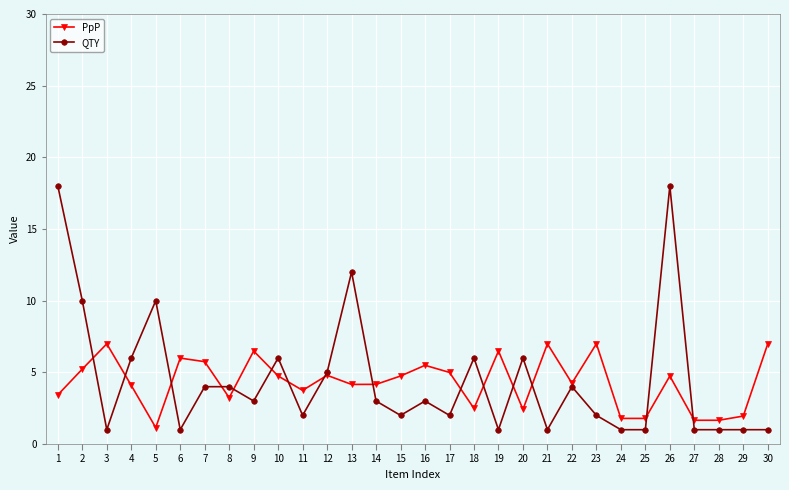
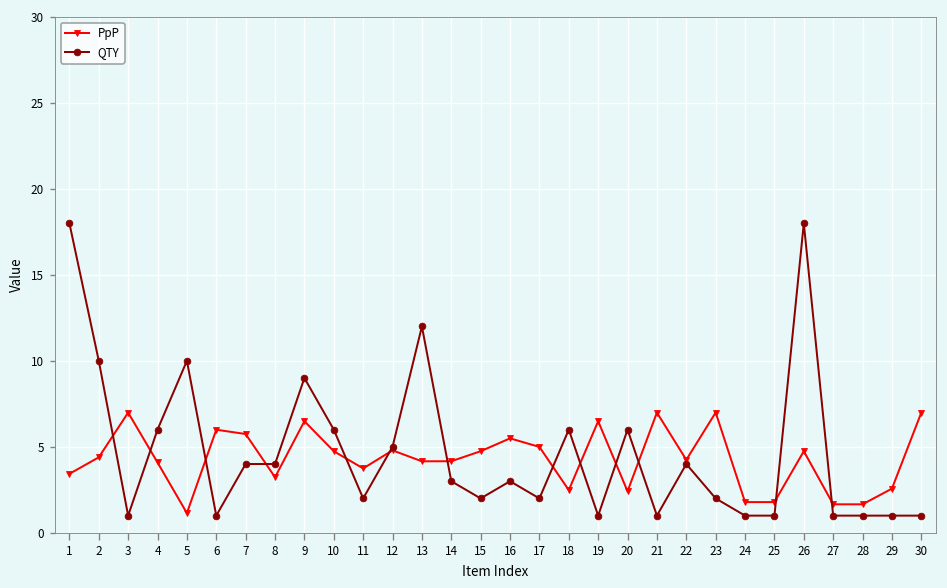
  {
    "PpP": {
      "1": 3.4,
-     "2": 5.2,
+     "2": 4.4,
      "3": 7.0,
      "4": 4.1,
      "5": 1.1,
      "6": 6.0,
      "7": 5.7,
      "8": 3.2,
      "9": 6.5,
      "10": 4.7,
      "11": 3.7,
      "12": 4.8,
      "13": 4.2,
      "14": 4.2,
      "15": 4.7,
      "16": 5.5,
      "17": 5.0,
      "18": 2.5,
      "19": 6.5,
      "20": 2.4,
      "21": 7.0,
      "22": 4.2,
      "23": 7.0,
      "24": 1.8,
      "25": 1.8,
      "26": 4.7,
      "27": 1.7,
      "28": 1.7,
-     "29": 2.0,
+     "29": 2.6,
      "30": 7.0
    },
    "QTY": {
      "1": 18,
      "2": 10,
      "3": 1,
      "4": 6,
      "5": 10,
      "6": 1,
      "7": 4,
      "8": 4,
-     "9": 3,
+     "9": 9,
      "10": 6,
      "11": 2,
      "12": 5,
      "13": 12,
      "14": 3,
      "15": 2,
      "16": 3,
      "17": 2,
      "18": 6,
      "19": 1,
      "20": 6,
      "21": 1,
      "22": 4,
      "23": 2,
      "24": 1,
      "25": 1,
      "26": 18,
      "27": 1,
      "28": 1,
      "29": 1,
      "30": 1
    }
  }
